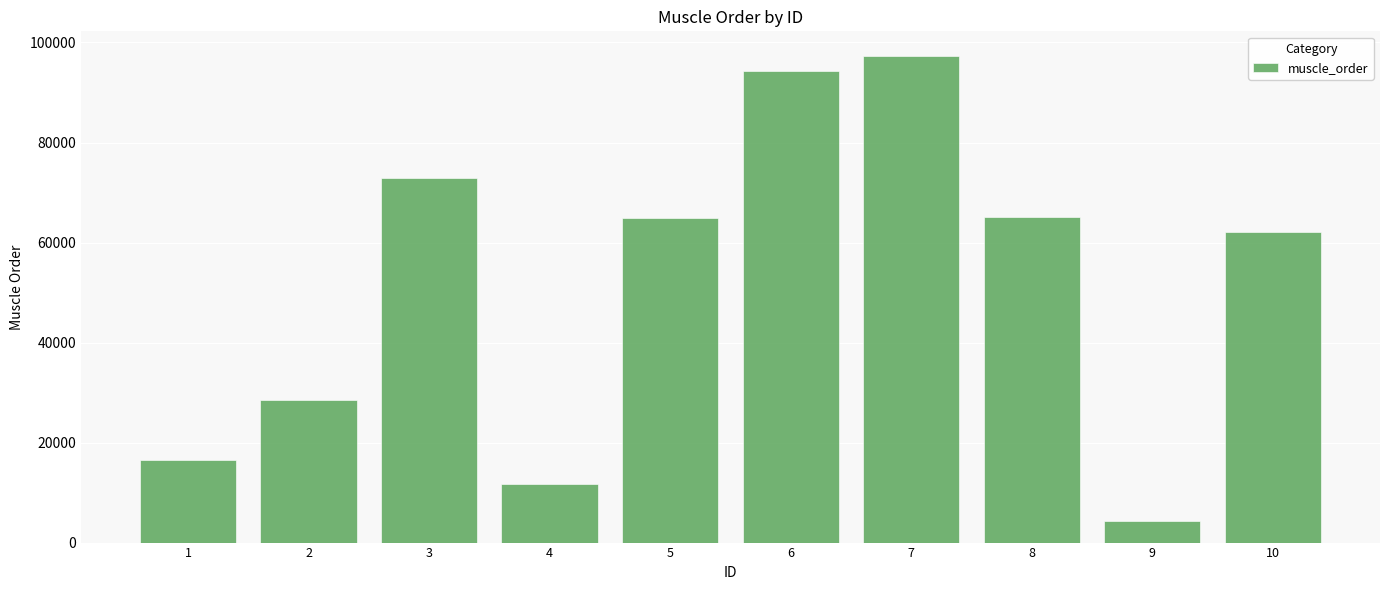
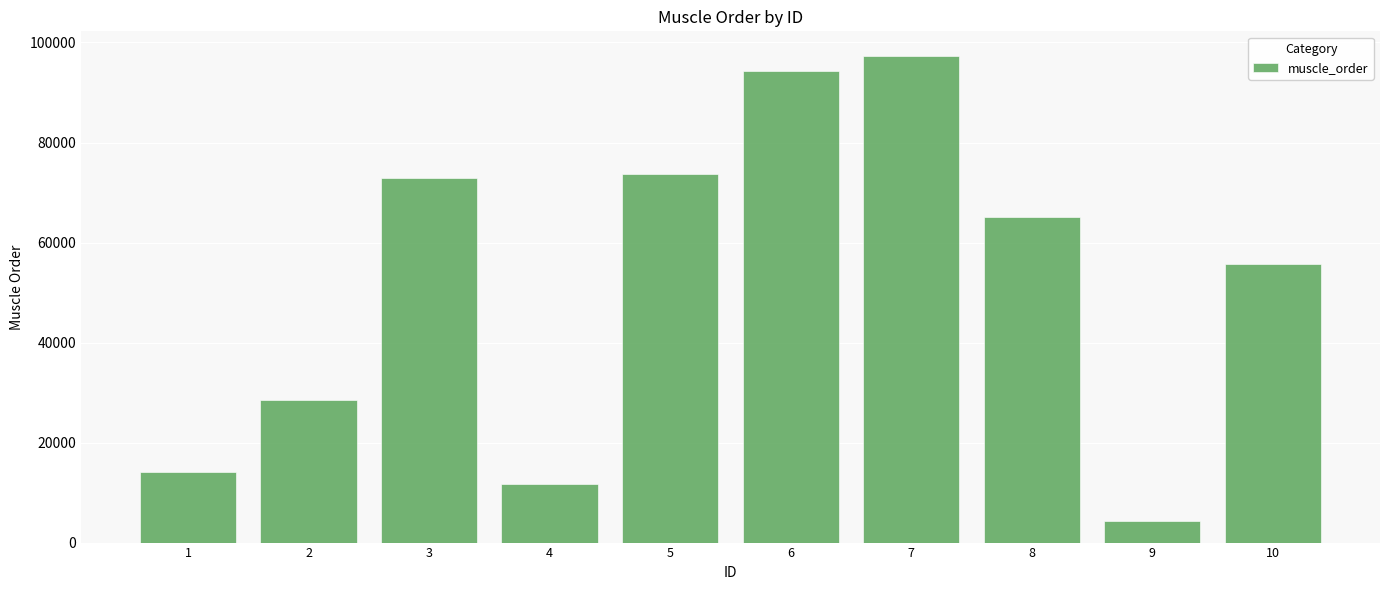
  {
-   "1": 16000,
+   "1": 14000,
    "2": 29000,
    "3": 73000,
    "4": 12000,
-   "5": 65000,
+   "5": 74000,
    "6": 94000,
    "7": 97000,
    "8": 65000,
    "9": 4000,
-   "10": 62000
+   "10": 56000
  }
